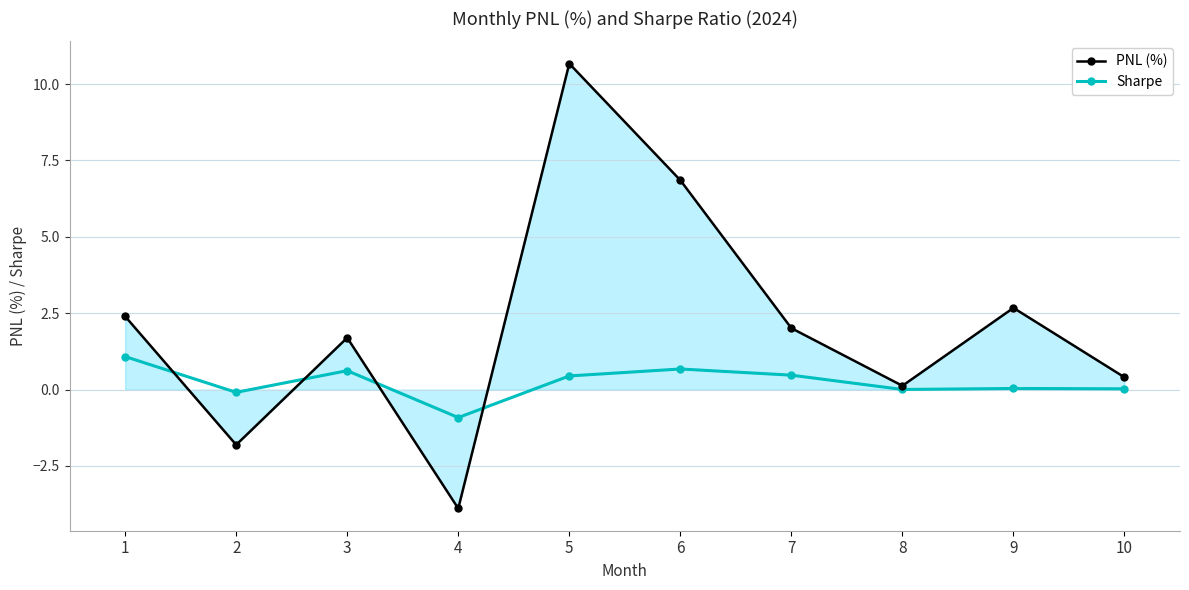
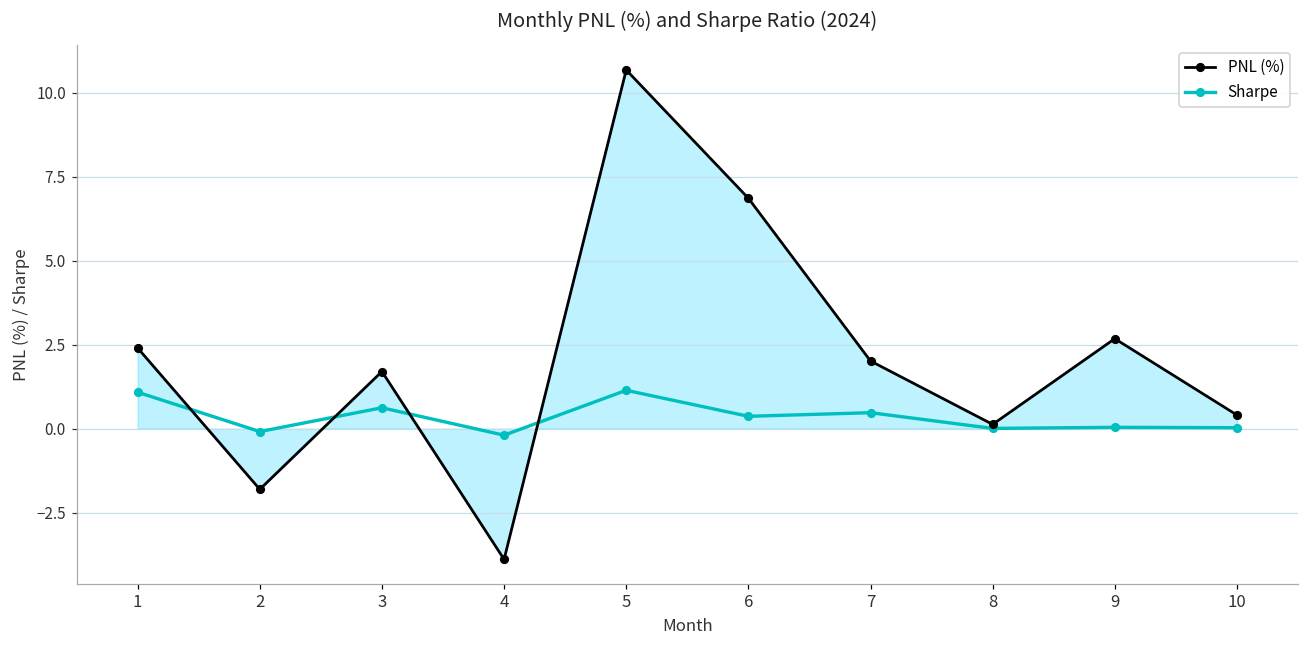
  {
    "PNL (%)": {
      "2": -1.8,
      "4": -3.9
    },
    "Sharpe": {
      "1": 1.1,
      "2": -0.1,
      "3": 0.6,
-     "4": -0.9,
-     "5": 0.4,
-     "6": 0.7,
+     "4": -0.2,
+     "5": 1.1,
+     "6": 0.4,
      "7": 0.5,
      "8": 0.0,
      "9": 0.0,
      "10": 0.0
    }
  }
